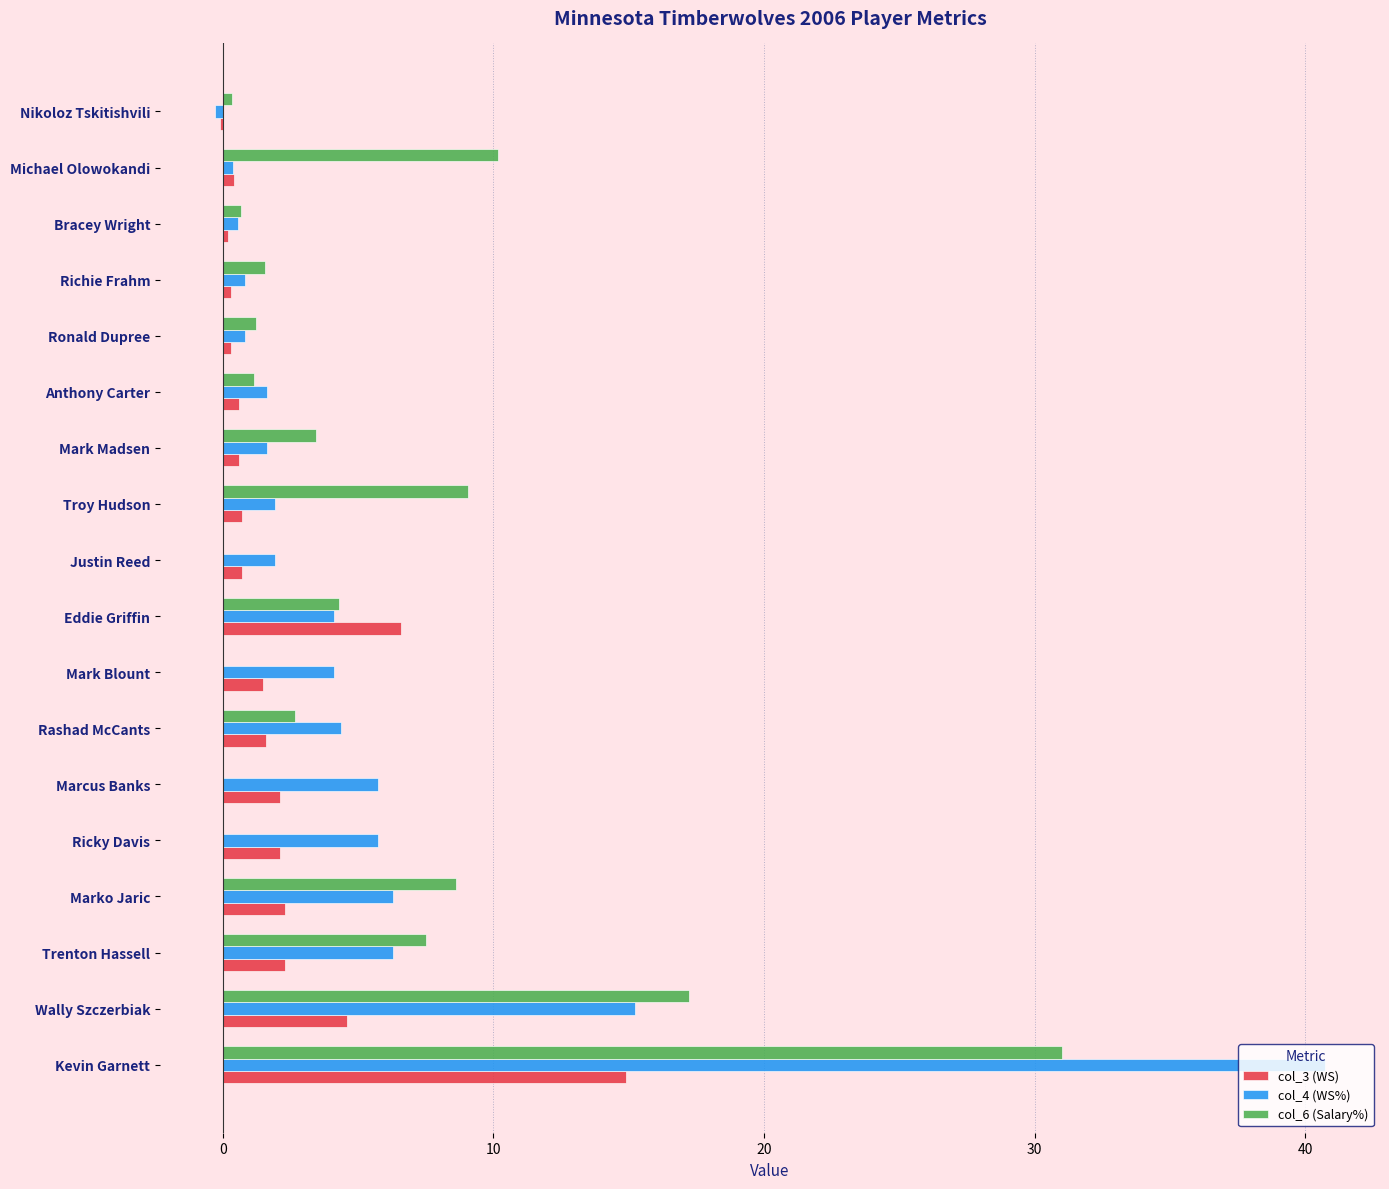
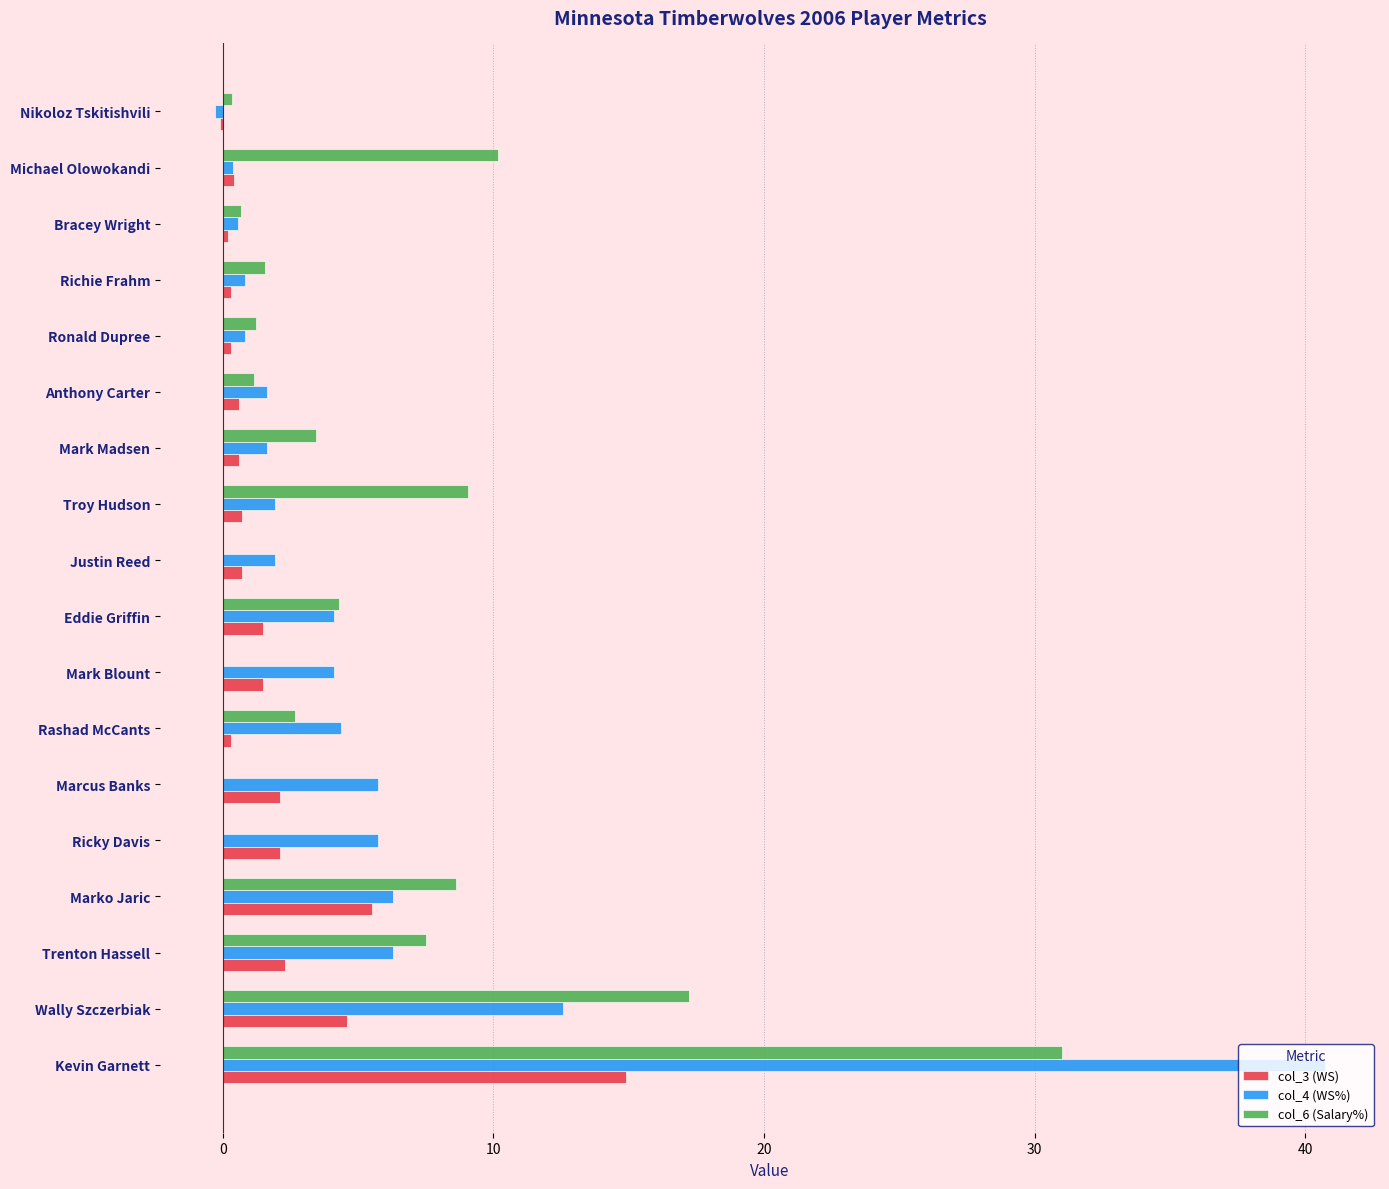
  {
    "col_3 (WS)": {
      "Nikoloz Tskitishvili": -0.1,
      "Michael Olowokandi": 0.4,
      "Bracey Wright": 0.2,
      "Richie Frahm": 0.3,
      "Ronald Dupree": 0.3,
      "Anthony Carter": 0.6,
      "Mark Madsen": 0.6,
      "Troy Hudson": 0.7,
      "Justin Reed": 0.7,
-     "Eddie Griffin": 6.6,
+     "Eddie Griffin": 1.5,
      "Mark Blount": 1.5,
-     "Rashad McCants": 1.6,
+     "Rashad McCants": 0.3,
      "Marcus Banks": 2.1,
      "Ricky Davis": 2.1,
-     "Marko Jaric": 2.3,
+     "Marko Jaric": 5.5,
      "Trenton Hassell": 2.3,
      "Wally Szczerbiak": 4.6,
      "Kevin Garnett": 14.9
    },
    "col_4 (WS%)": {
      "Nikoloz Tskitishvili": -0.3,
      "Michael Olowokandi": 0.4,
      "Bracey Wright": 0.5,
      "Richie Frahm": 0.8,
      "Ronald Dupree": 0.8,
      "Anthony Carter": 1.6,
      "Mark Madsen": 1.6,
      "Troy Hudson": 1.9,
      "Justin Reed": 1.9,
      "Eddie Griffin": 4.1,
      "Mark Blount": 4.1,
      "Rashad McCants": 4.4,
      "Marcus Banks": 5.7,
      "Ricky Davis": 5.7,
      "Marko Jaric": 6.3,
      "Trenton Hassell": 6.3,
-     "Wally Szczerbiak": 15.2
+     "Wally Szczerbiak": 12.6
    },
    "col_6 (Salary%)": {
      "Nikoloz Tskitishvili": 0.3,
      "Michael Olowokandi": 10.2,
      "Bracey Wright": 0.7,
      "Richie Frahm": 1.6,
      "Ronald Dupree": 1.2,
      "Anthony Carter": 1.2,
      "Mark Madsen": 3.4,
      "Troy Hudson": 9.1,
      "Justin Reed": 0.0,
      "Eddie Griffin": 4.3,
      "Mark Blount": 0.0,
      "Rashad McCants": 2.7,
      "Marcus Banks": 0.0,
      "Ricky Davis": 0.0,
      "Marko Jaric": 8.6,
      "Trenton Hassell": 7.5,
      "Wally Szczerbiak": 17.2,
      "Kevin Garnett": 31.0
    }
  }
